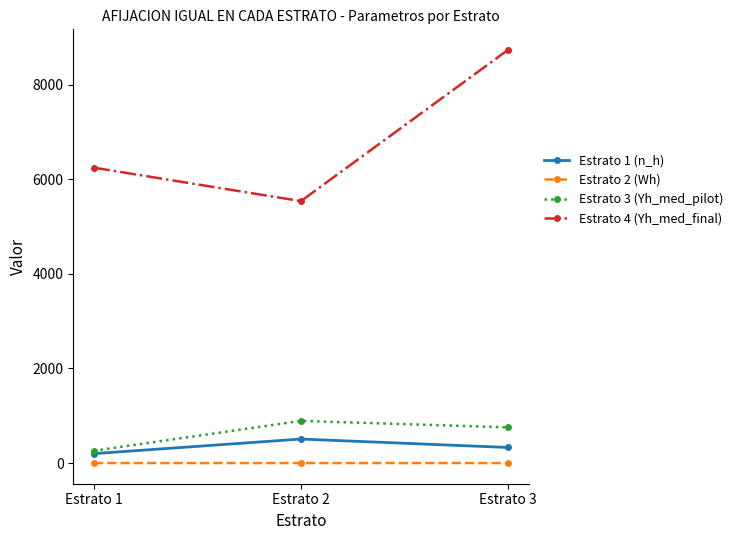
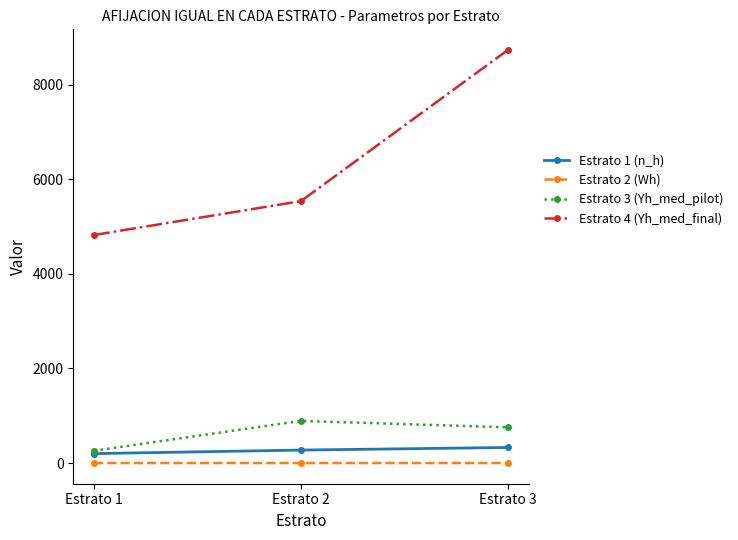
  {
    "Estrato 1 (n_h)": {
      "Estrato 1": 200,
-     "Estrato 2": 500,
+     "Estrato 2": 300,
      "Estrato 3": 300
    },
    "Estrato 2 (Wh)": {
      "Estrato 1": 0,
      "Estrato 2": 0,
      "Estrato 3": 0
    },
    "Estrato 3 (Yh_med_pilot)": {
      "Estrato 1": 300,
      "Estrato 2": 900,
      "Estrato 3": 800
    },
    "Estrato 4 (Yh_med_final)": {
-     "Estrato 1": 6200,
+     "Estrato 1": 4800,
      "Estrato 2": 5500,
      "Estrato 3": 8700
    }
  }
